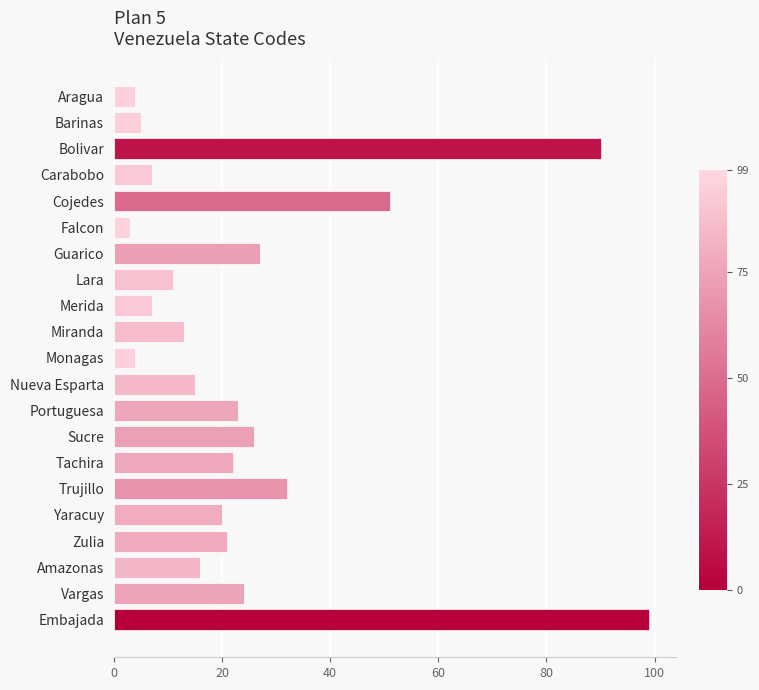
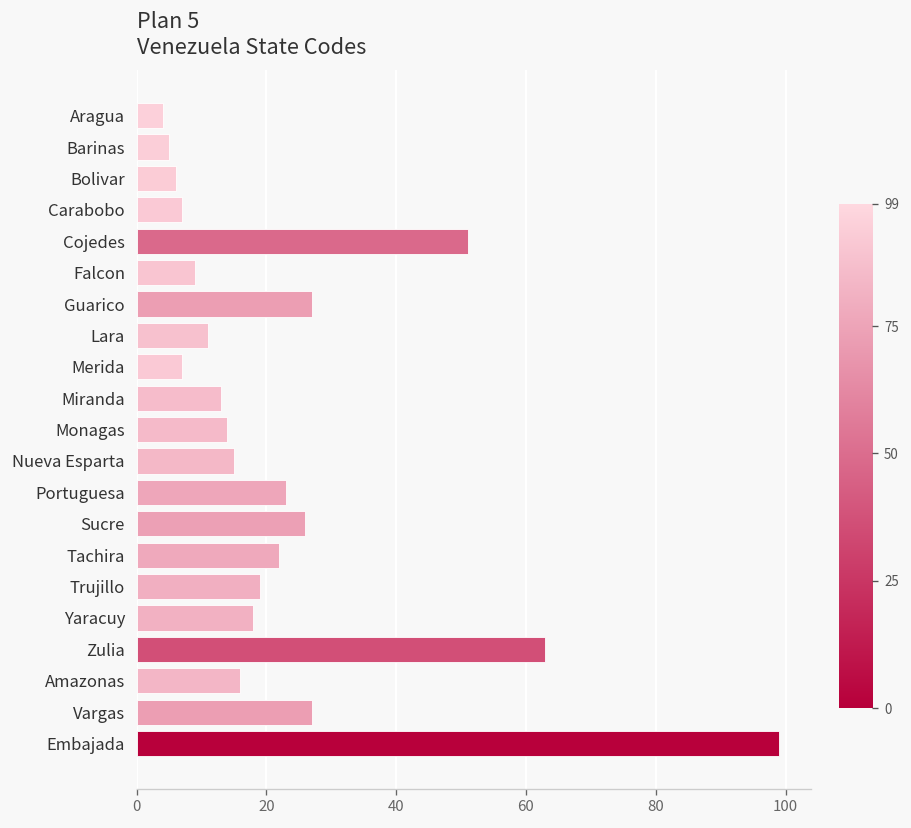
  {
    "Aragua": 4,
    "Barinas": 5,
-   "Bolivar": 90,
+   "Bolivar": 6,
    "Carabobo": 7,
    "Cojedes": 51,
-   "Falcon": 3,
+   "Falcon": 9,
    "Guarico": 27,
    "Lara": 11,
    "Merida": 7,
    "Miranda": 13,
-   "Monagas": 4,
+   "Monagas": 14,
    "Nueva Esparta": 15,
    "Portuguesa": 23,
    "Sucre": 26,
    "Tachira": 22,
-   "Trujillo": 32,
-   "Yaracuy": 20,
-   "Zulia": 21,
+   "Trujillo": 19,
+   "Yaracuy": 18,
+   "Zulia": 63,
    "Amazonas": 16,
-   "Vargas": 24,
+   "Vargas": 27,
    "Embajada": 99
  }
